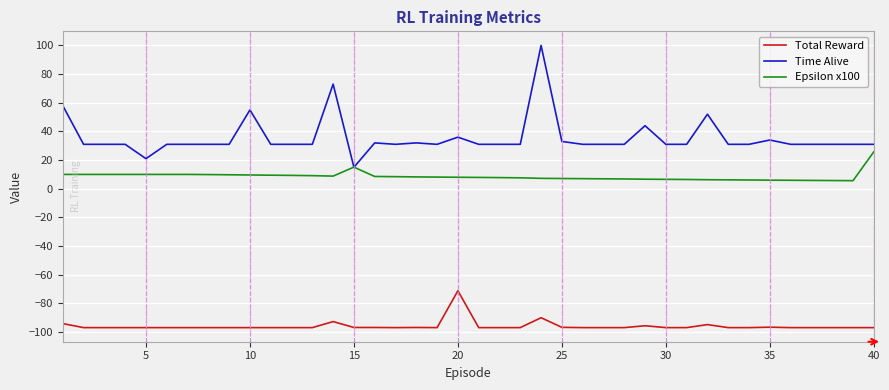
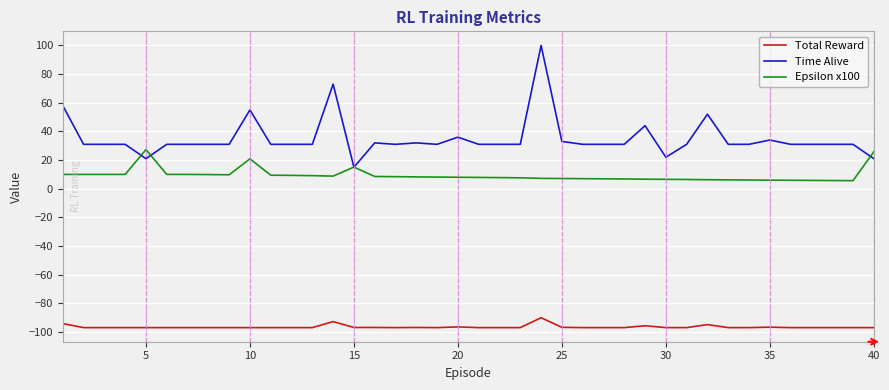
  {
    "Total Reward": {
      "5": -97,
      "10": -97,
      "15": -97,
-     "20": -71,
+     "20": -96,
      "25": -97,
      "30": -97,
      "35": -97,
      "40": -97
    },
    "Time Alive": {
      "5": 21,
      "10": 55,
      "20": 36,
      "25": 33,
-     "30": 31,
+     "30": 22,
      "35": 34,
-     "40": 31
+     "40": 21
    },
    "Epsilon x100": {
-     "5": 10,
-     "10": 10,
+     "5": 27,
+     "10": 21,
      "20": 8,
      "25": 7,
      "30": 7,
      "35": 6,
      "40": 26
    }
  }
